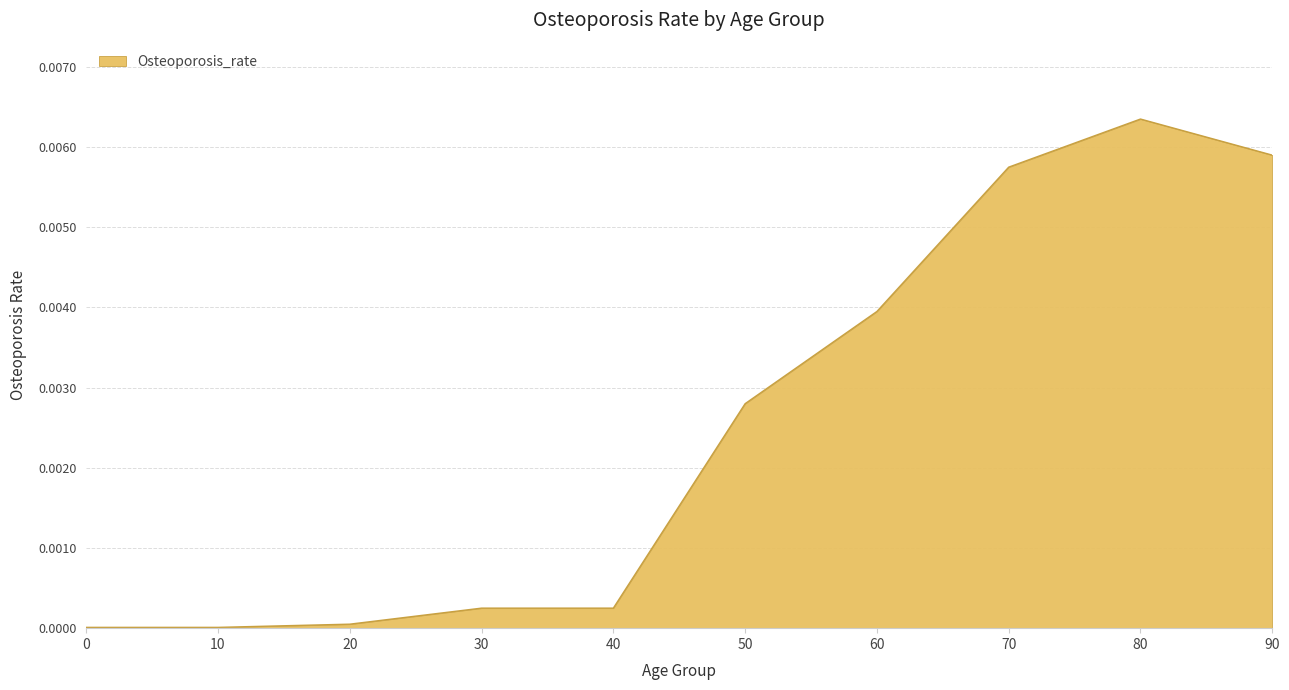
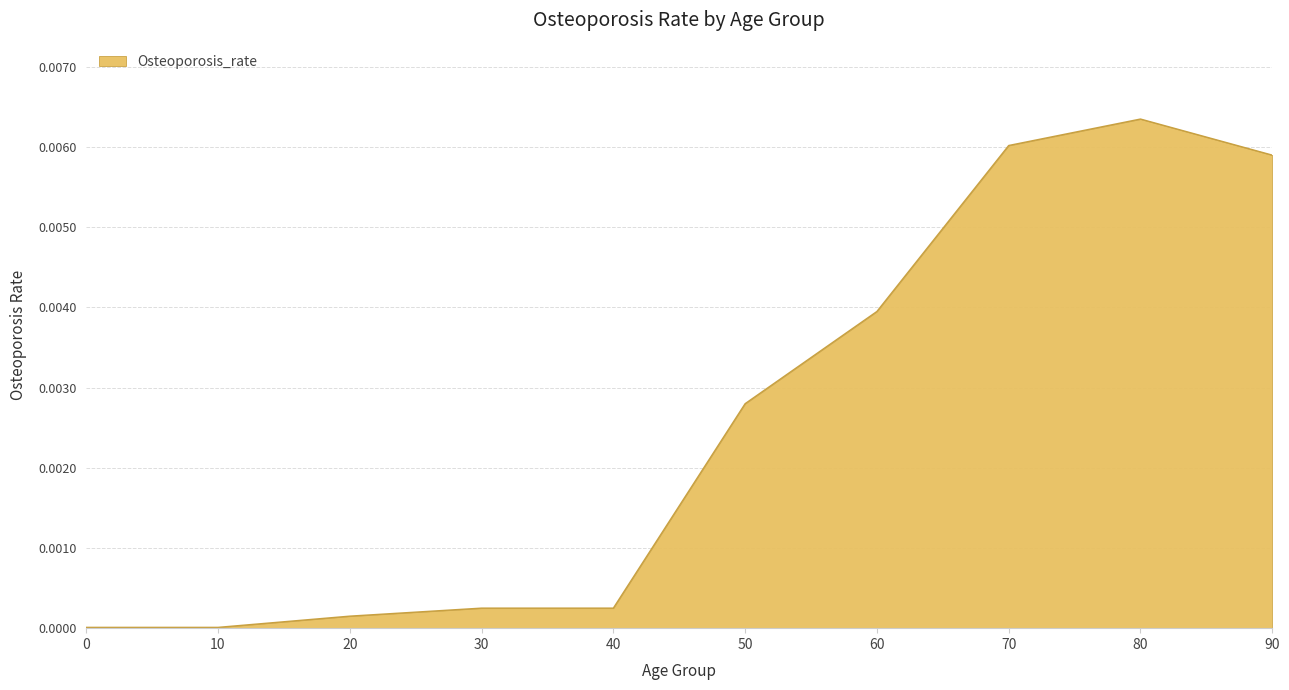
  {
    "0": 0.0000,
    "10": 0.0000,
-   "20": 0.0001,
+   "20": 0.0002,
    "30": 0.0003,
    "40": 0.0003,
    "50": 0.0028,
    "60": 0.0040,
-   "70": 0.0058,
+   "70": 0.0060,
    "80": 0.0064,
    "90": 0.0059
  }
